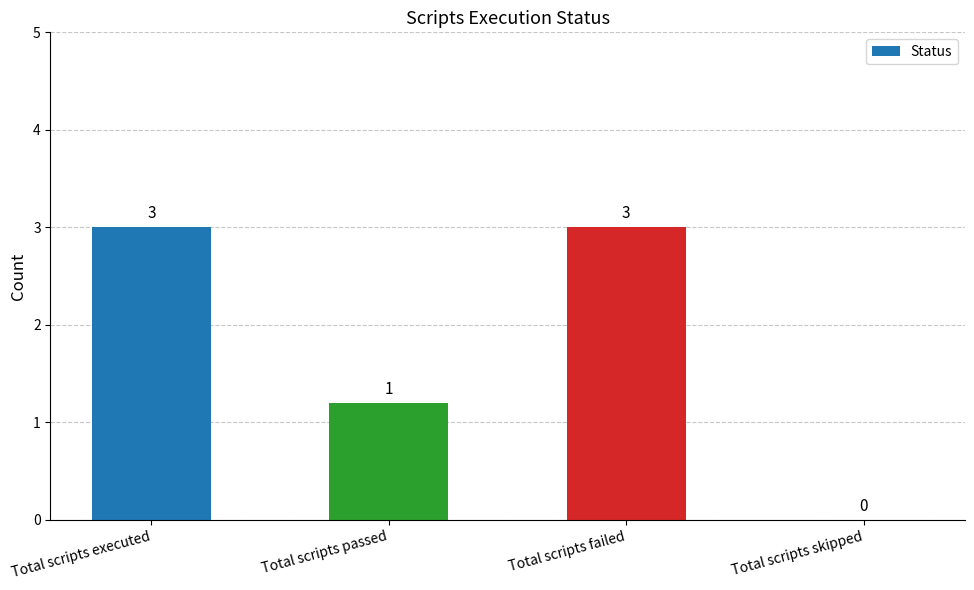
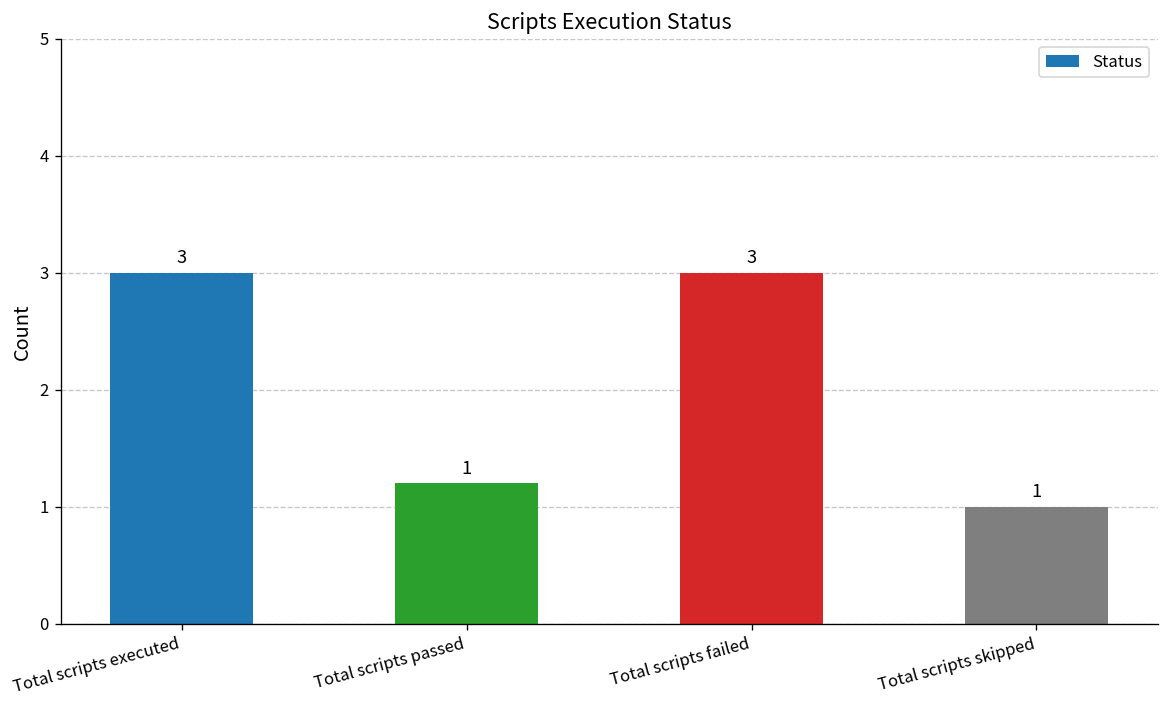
  {
    "Total scripts executed": 3,
    "Total scripts passed": 1,
    "Total scripts failed": 3,
-   "Total scripts skipped": 0
+   "Total scripts skipped": 1
  }
